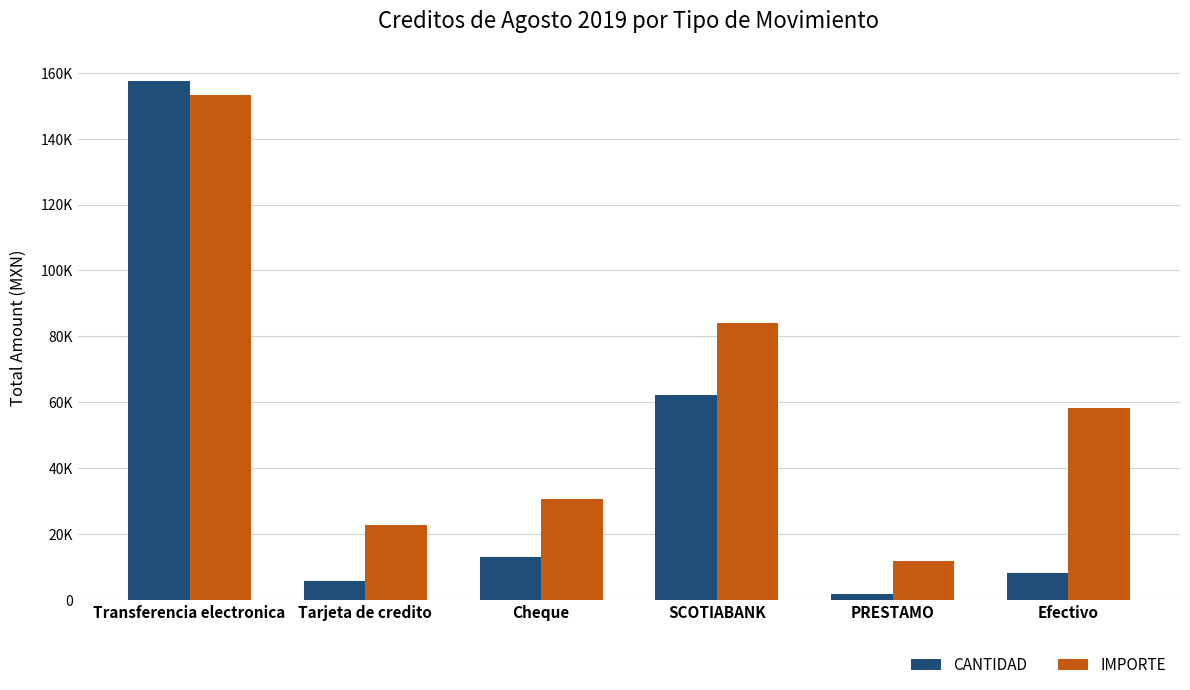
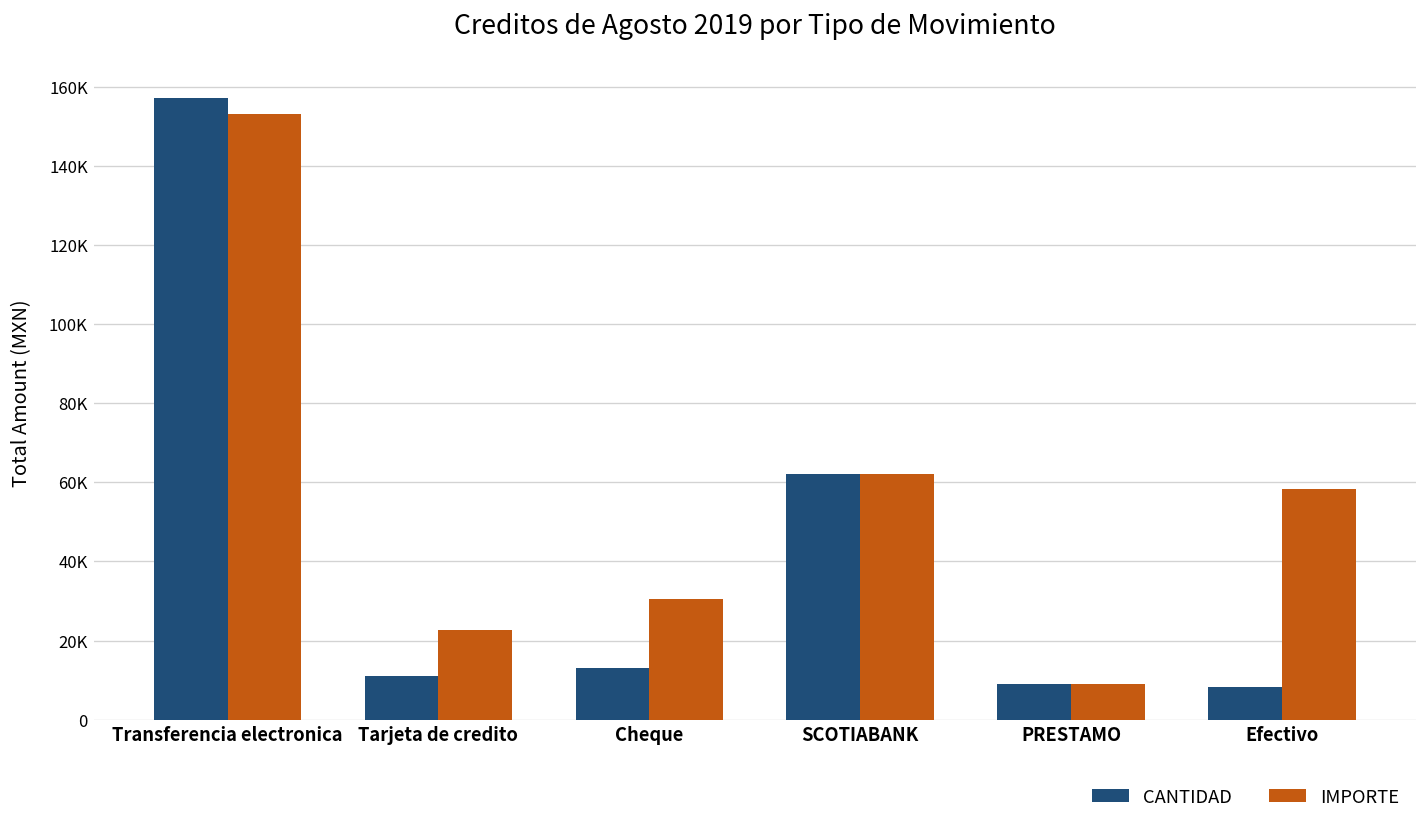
  {
    "CANTIDAD": {
      "Transferencia electronica": 157000,
-     "Tarjeta de credito": 6000,
+     "Tarjeta de credito": 11000,
      "Cheque": 13000,
      "SCOTIABANK": 62000,
-     "PRESTAMO": 2000,
+     "PRESTAMO": 9000,
      "Efectivo": 8000
    },
    "IMPORTE": {
      "Transferencia electronica": 153000,
      "Tarjeta de credito": 23000,
      "Cheque": 31000,
-     "SCOTIABANK": 84000,
-     "PRESTAMO": 12000,
+     "SCOTIABANK": 62000,
+     "PRESTAMO": 9000,
      "Efectivo": 58000
    }
  }
